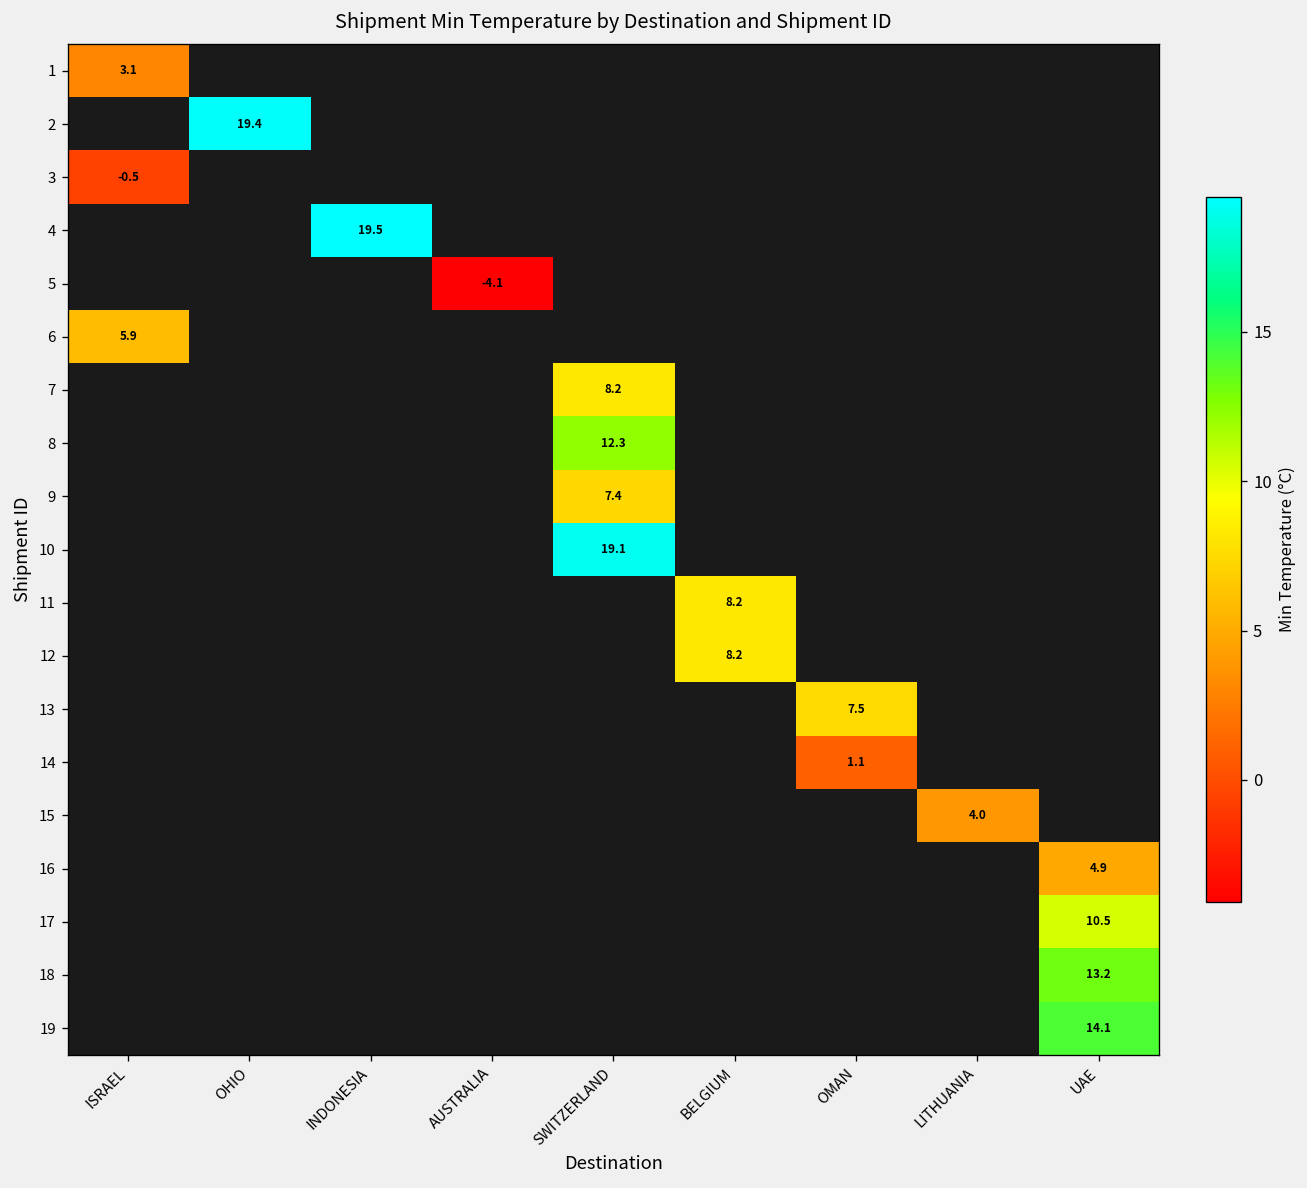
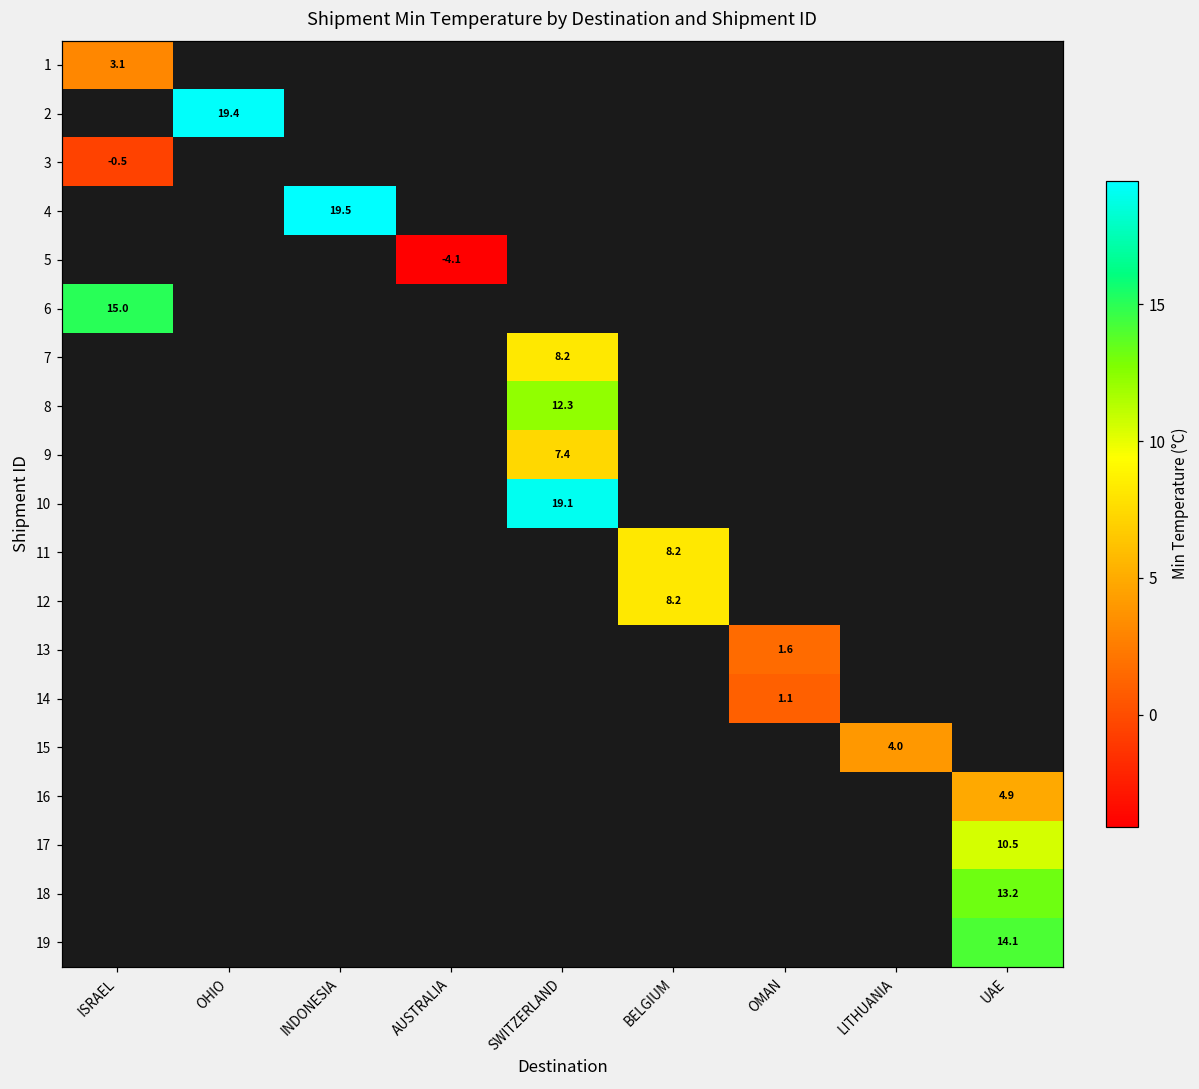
  {
    "1": {
      "ISRAEL": 3.1
    },
    "2": {
      "OHIO": 19.4
    },
    "3": {
      "ISRAEL": -0.5
    },
    "4": {
      "INDONESIA": 19.5
    },
    "5": {
      "AUSTRALIA": -4.1
    },
    "6": {
-     "ISRAEL": 5.9
+     "ISRAEL": 15.0
    },
    "7": {
      "SWITZERLAND": 8.2
    },
    "8": {
      "SWITZERLAND": 12.3
    },
    "9": {
      "SWITZERLAND": 7.4
    },
    "10": {
      "SWITZERLAND": 19.1
    },
    "11": {
      "BELGIUM": 8.2
    },
    "12": {
      "BELGIUM": 8.2
    },
    "13": {
-     "OMAN": 7.5
+     "OMAN": 1.6
    },
    "14": {
      "OMAN": 1.1
    },
    "15": {
      "LITHUANIA": 4.0
    },
    "16": {
      "UAE": 4.9
    },
    "17": {
      "UAE": 10.5
    },
    "18": {
      "UAE": 13.2
    },
    "19": {
      "UAE": 14.1
    }
  }
